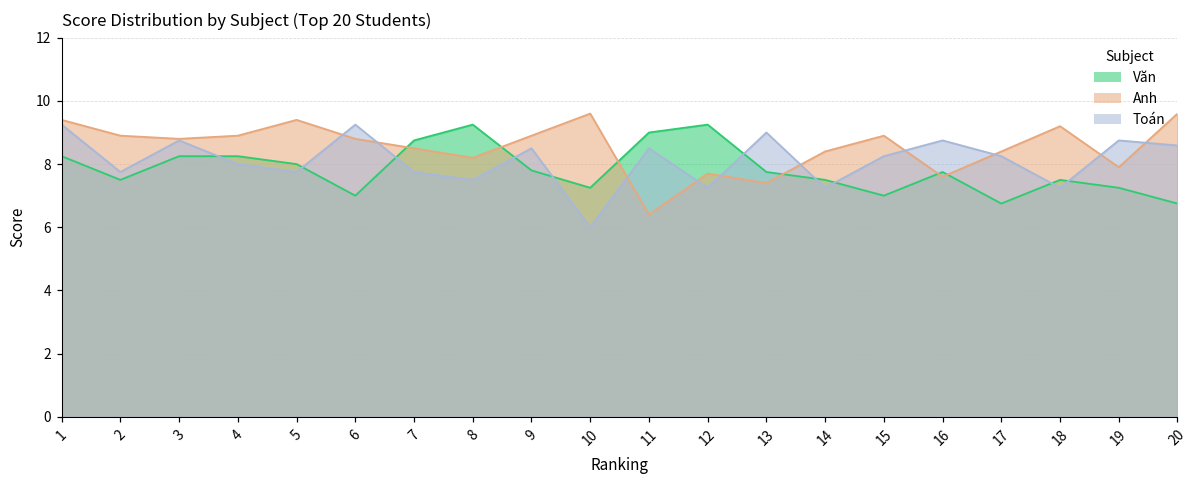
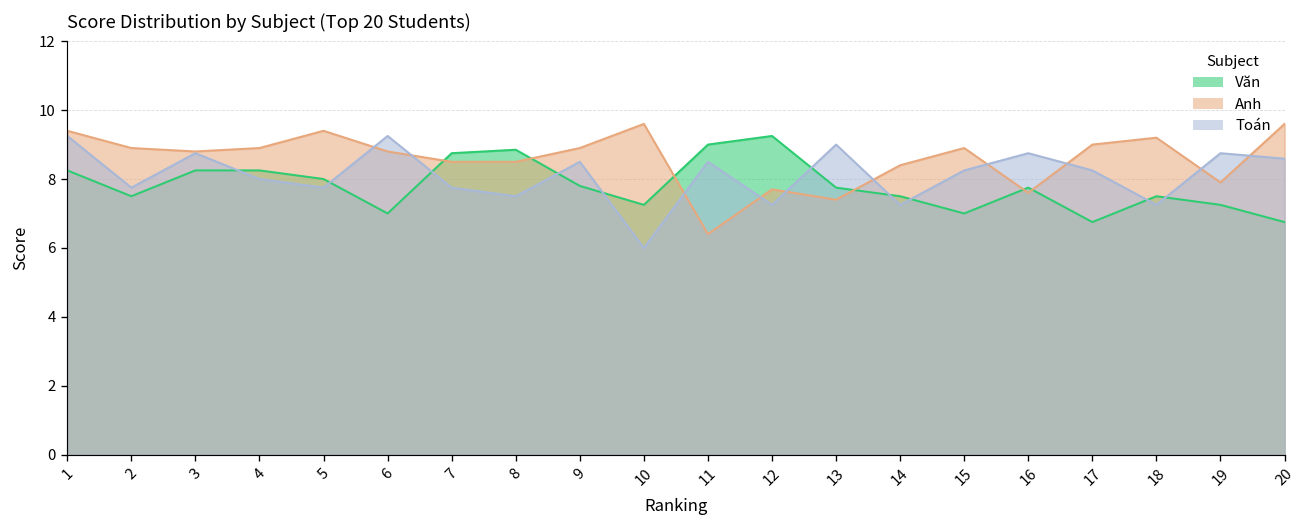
  {
    "Văn": {
      "1": 8.3,
      "2": 7.5,
      "3": 8.3,
      "4": 8.3,
      "5": 8.0,
      "6": 7.0,
      "7": 8.8,
-     "8": 9.3,
+     "8": 8.9,
      "9": 7.8,
      "10": 7.3,
      "11": 9.0,
      "12": 9.3,
      "13": 7.8,
      "14": 7.5,
      "15": 7.0,
      "16": 7.8,
      "17": 6.8,
      "18": 7.5,
      "19": 7.3,
      "20": 6.8
    },
    "Anh": {
      "1": 9.4,
      "2": 8.9,
      "4": 8.9,
      "5": 9.4,
      "6": 8.8,
      "7": 8.5,
-     "8": 8.2,
+     "8": 8.5,
      "9": 8.9,
      "10": 9.6,
      "11": 6.4,
      "12": 7.7,
      "13": 7.4,
      "14": 8.4,
      "15": 8.9,
      "16": 7.6,
-     "17": 8.4,
+     "17": 9.0,
      "18": 9.2,
      "19": 7.9,
      "20": 9.6
    },
    "Toán": {
      "1": 9.3,
      "2": 7.8,
      "4": 8.0,
      "5": 7.8,
      "6": 9.3,
      "7": 7.8,
      "8": 7.5,
      "9": 8.5,
      "10": 6.0,
      "11": 8.5,
      "12": 7.3,
      "13": 9.0,
      "14": 7.3,
      "15": 8.3,
      "16": 8.8,
      "17": 8.3,
      "18": 7.3,
      "19": 8.8,
      "20": 8.6
    }
  }
